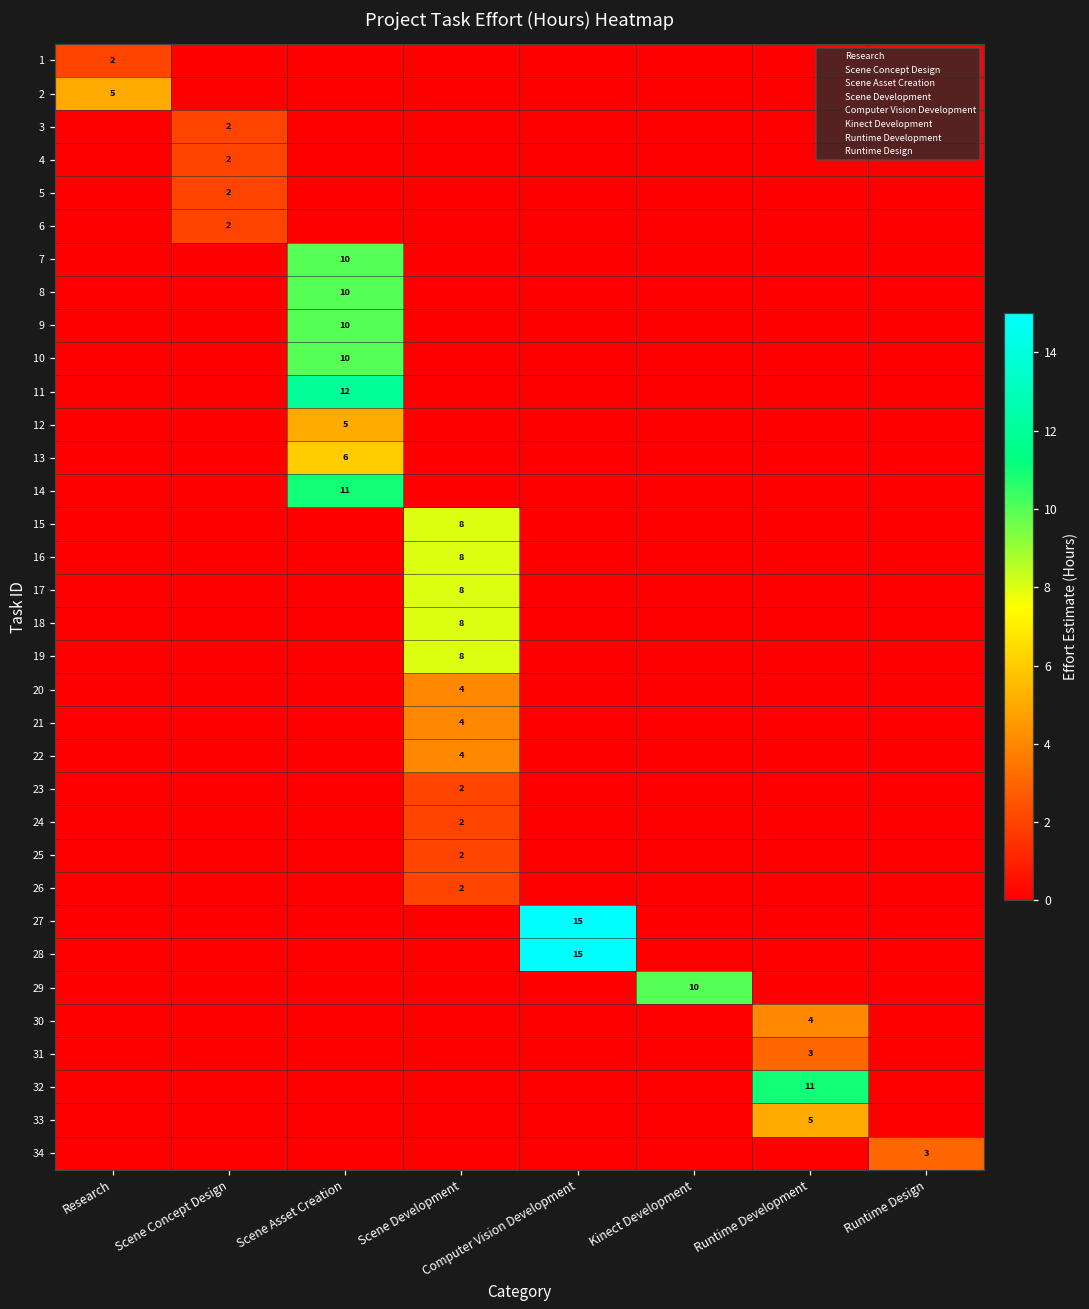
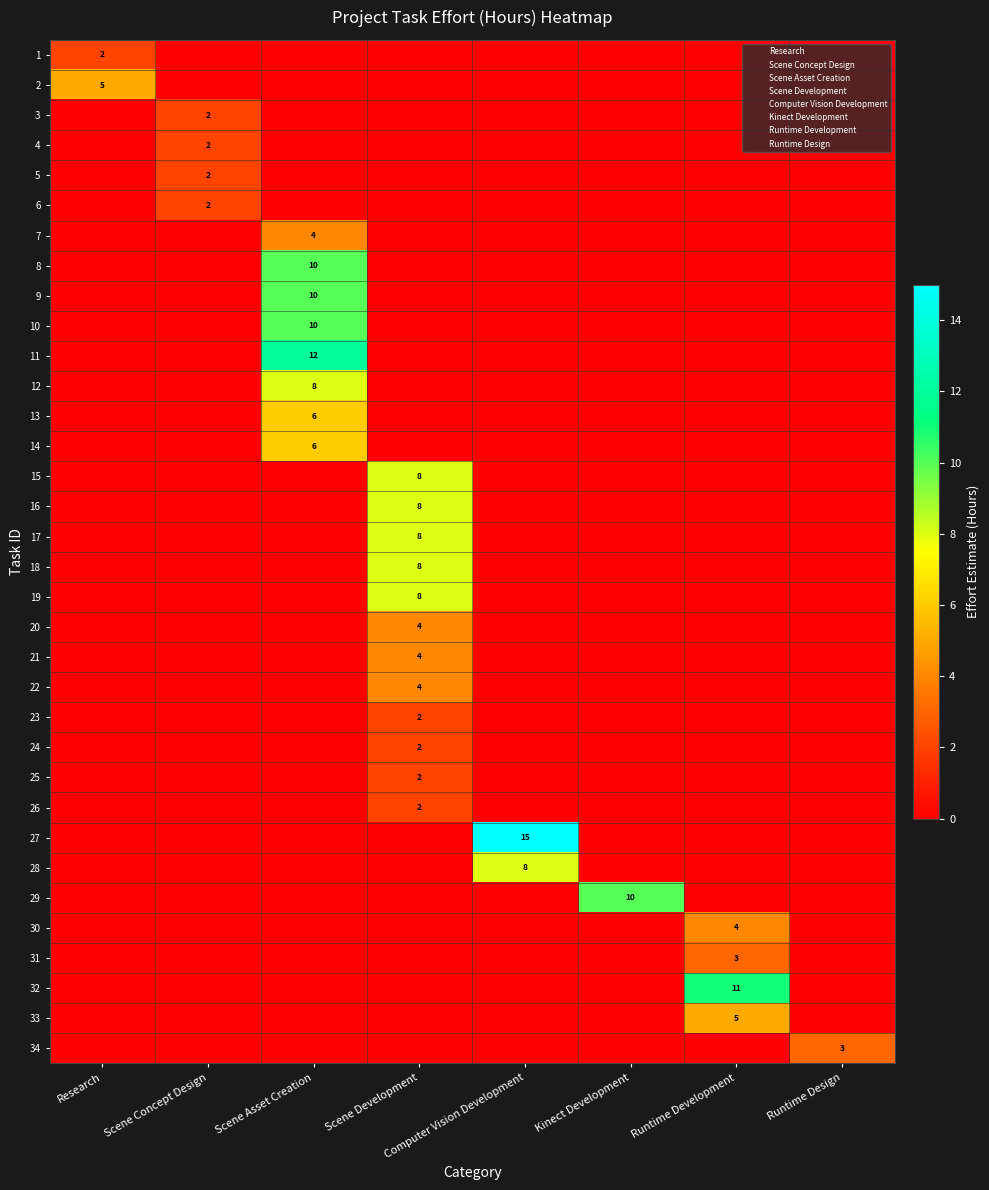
  {
    "1": {
      "Research": 2
    },
    "2": {
      "Research": 5
    },
    "3": {
      "Scene Concept Design": 2
    },
    "4": {
      "Scene Concept Design": 2
    },
    "5": {
      "Scene Concept Design": 2
    },
    "6": {
      "Scene Concept Design": 2
    },
    "7": {
-     "Scene Asset Creation": 10
+     "Scene Asset Creation": 4
    },
    "8": {
      "Scene Asset Creation": 10
    },
    "9": {
      "Scene Asset Creation": 10
    },
    "10": {
      "Scene Asset Creation": 10
    },
    "11": {
      "Scene Asset Creation": 12
    },
    "12": {
-     "Scene Asset Creation": 5
+     "Scene Asset Creation": 8
    },
    "13": {
      "Scene Asset Creation": 6
    },
    "14": {
-     "Scene Asset Creation": 11
+     "Scene Asset Creation": 6
    },
    "15": {
      "Scene Development": 8
    },
    "16": {
      "Scene Development": 8
    },
    "17": {
      "Scene Development": 8
    },
    "18": {
      "Scene Development": 8
    },
    "19": {
      "Scene Development": 8
    },
    "20": {
      "Scene Development": 4
    },
    "21": {
      "Scene Development": 4
    },
    "22": {
      "Scene Development": 4
    },
    "23": {
      "Scene Development": 2
    },
    "24": {
      "Scene Development": 2
    },
    "25": {
      "Scene Development": 2
    },
    "26": {
      "Scene Development": 2
    },
    "27": {
      "Computer Vision Development": 15
    },
    "28": {
-     "Computer Vision Development": 15
+     "Computer Vision Development": 8
    },
    "29": {
      "Kinect Development": 10
    },
    "30": {
      "Runtime Development": 4
    },
    "31": {
      "Runtime Development": 3
    },
    "32": {
      "Runtime Development": 11
    },
    "33": {
      "Runtime Development": 5
    },
    "34": {
      "Runtime Design": 3
    }
  }
